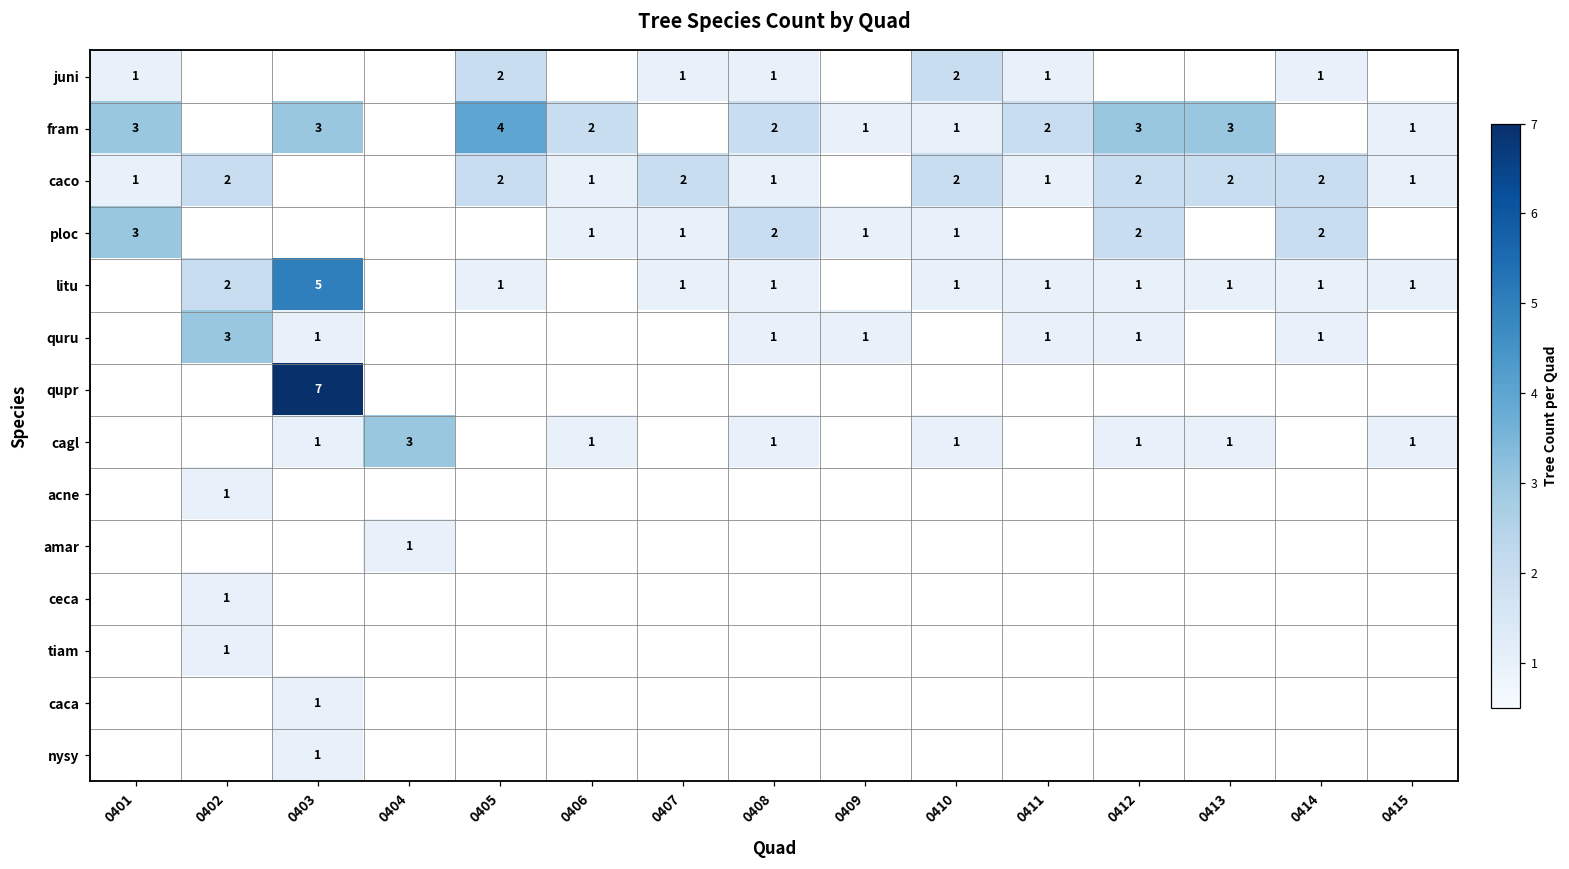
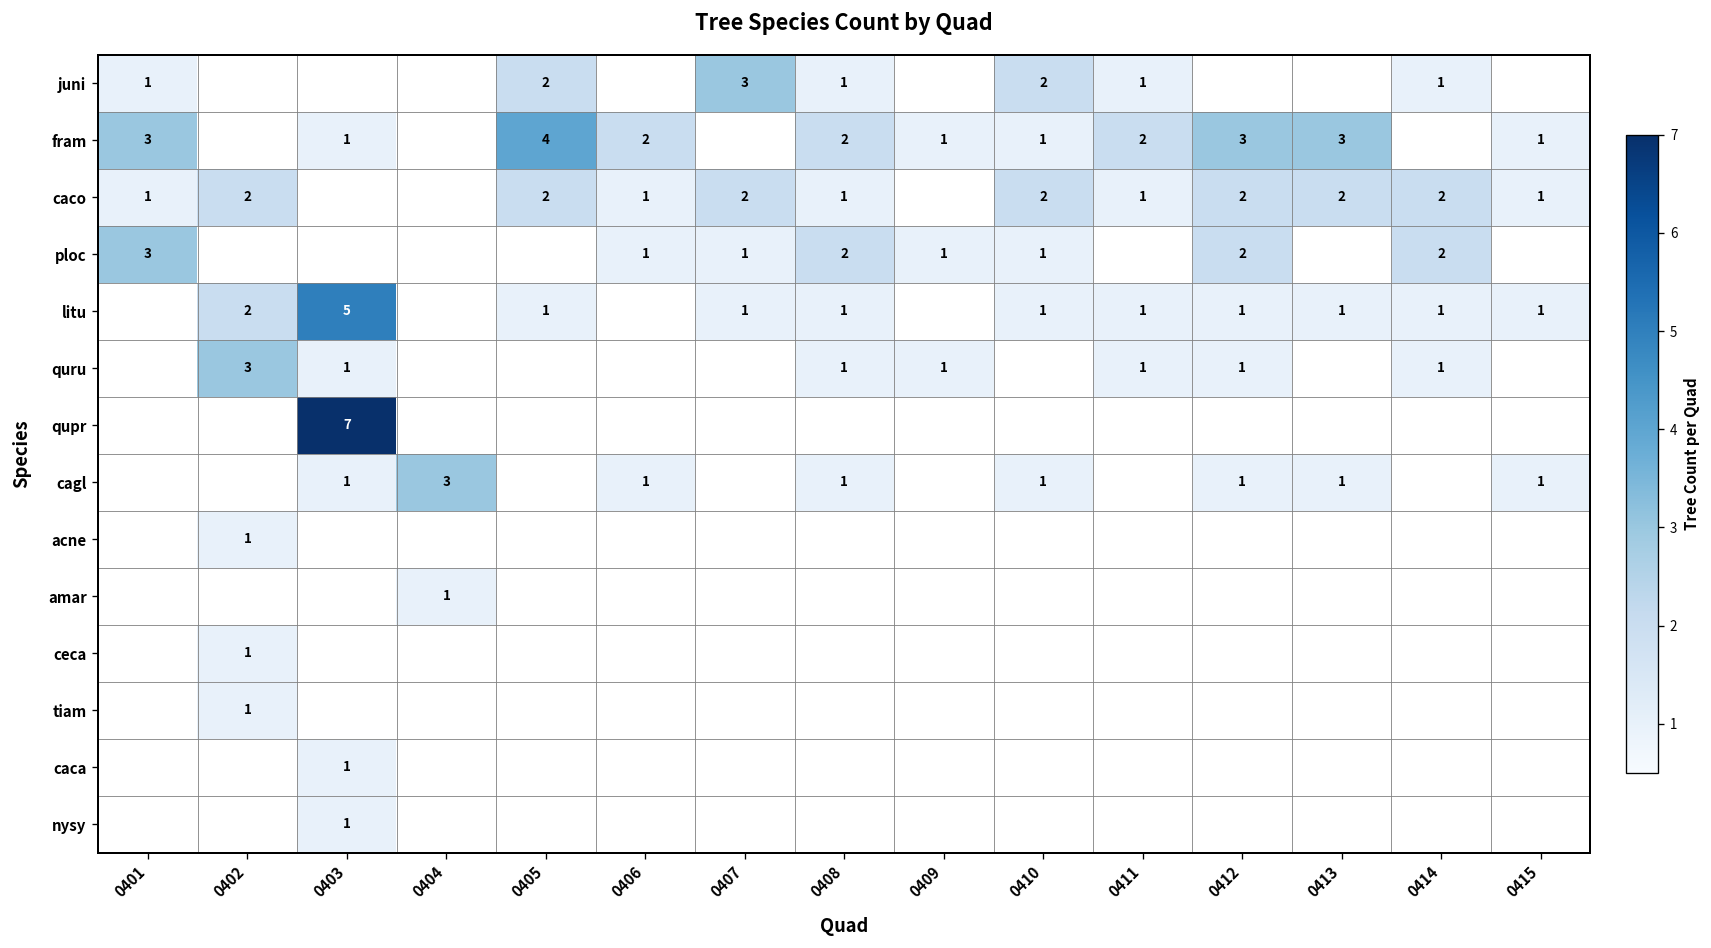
  {
    "juni": {
      "0401": 1,
      "0405": 2,
-     "0407": 1,
+     "0407": 3,
      "0408": 1,
      "0410": 2,
      "0411": 1,
      "0414": 1
    },
    "fram": {
      "0401": 3,
-     "0403": 3,
+     "0403": 1,
      "0405": 4,
      "0406": 2,
      "0408": 2,
      "0409": 1,
      "0410": 1,
      "0411": 2,
      "0412": 3,
      "0413": 3,
      "0415": 1
    },
    "caco": {
      "0401": 1,
      "0402": 2,
      "0405": 2,
      "0406": 1,
      "0407": 2,
      "0408": 1,
      "0410": 2,
      "0411": 1,
      "0412": 2,
      "0413": 2,
      "0414": 2,
      "0415": 1
    },
    "ploc": {
      "0401": 3,
      "0406": 1,
      "0407": 1,
      "0408": 2,
      "0409": 1,
      "0410": 1,
      "0412": 2,
      "0414": 2
    },
    "litu": {
      "0402": 2,
      "0403": 5,
      "0405": 1,
      "0407": 1,
      "0408": 1,
      "0410": 1,
      "0411": 1,
      "0412": 1,
      "0413": 1,
      "0414": 1,
      "0415": 1
    },
    "quru": {
      "0402": 3,
      "0403": 1,
      "0408": 1,
      "0409": 1,
      "0411": 1,
      "0412": 1,
      "0414": 1
    },
    "qupr": {
      "0403": 7
    },
    "cagl": {
      "0403": 1,
      "0404": 3,
      "0406": 1,
      "0408": 1,
      "0410": 1,
      "0412": 1,
      "0413": 1,
      "0415": 1
    },
    "acne": {
      "0402": 1
    },
    "amar": {
      "0404": 1
    },
    "ceca": {
      "0402": 1
    },
    "tiam": {
      "0402": 1
    },
    "caca": {
      "0403": 1
    },
    "nysy": {
      "0403": 1
    }
  }
